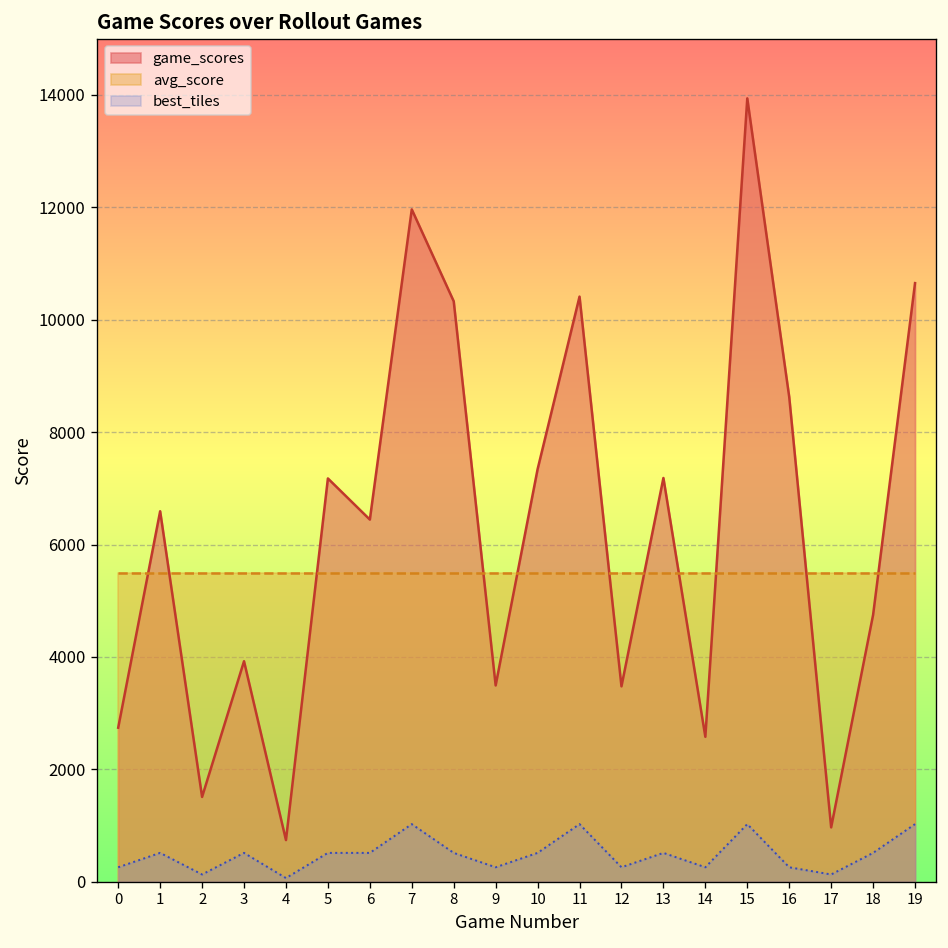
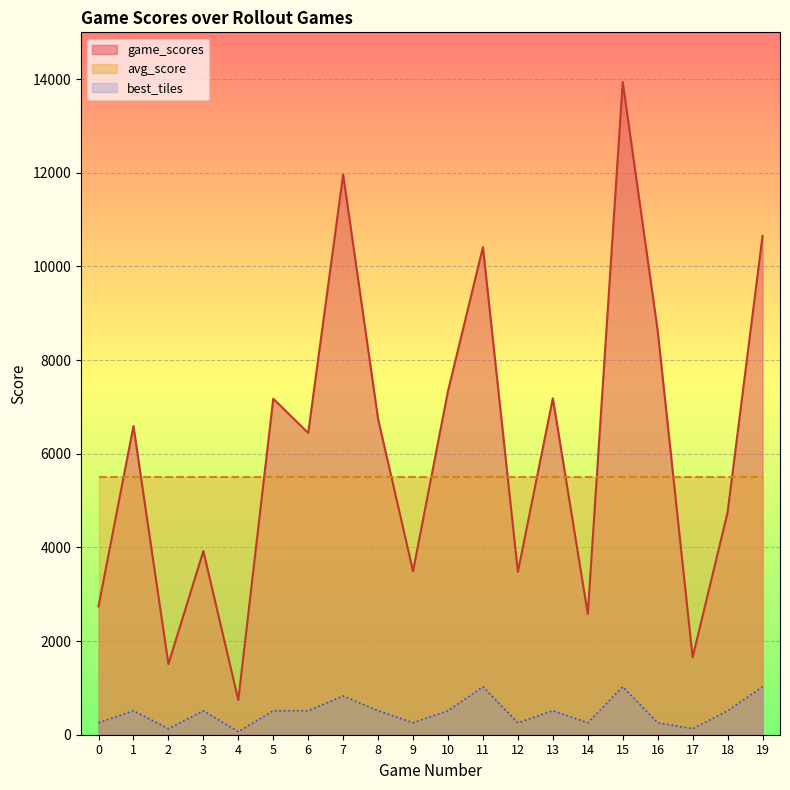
  {
    "game_scores": {
      "0": 2700,
      "1": 6600,
      "2": 1500,
      "3": 3900,
      "4": 700,
      "5": 7200,
      "6": 6400,
      "7": 12000,
-     "8": 10300,
+     "8": 6700,
      "9": 3500,
      "10": 7300,
      "11": 10400,
      "12": 3500,
      "13": 7200,
      "14": 2600,
      "15": 13900,
      "16": 8600,
-     "17": 1000,
+     "17": 1700,
      "18": 4700,
      "19": 10700
    },
    "avg_score": {
      "0": 5500,
      "1": 5500,
      "2": 5500,
      "3": 5500,
      "4": 5500,
      "5": 5500,
      "6": 5500,
      "7": 5500,
      "8": 5500,
      "9": 5500,
      "10": 5500,
      "11": 5500,
      "12": 5500,
      "13": 5500,
      "14": 5500,
      "15": 5500,
      "16": 5500,
      "17": 5500,
      "18": 5500,
      "19": 5500
    },
    "best_tiles": {
      "0": 300,
      "1": 500,
      "2": 100,
      "3": 500,
      "4": 100,
      "5": 500,
      "6": 500,
-     "7": 1000,
+     "7": 800,
      "8": 500,
      "9": 300,
      "10": 500,
      "11": 1000,
      "12": 300,
      "13": 500,
      "14": 300,
      "15": 1000,
      "16": 300,
      "17": 100,
      "18": 500,
      "19": 1000
    }
  }
